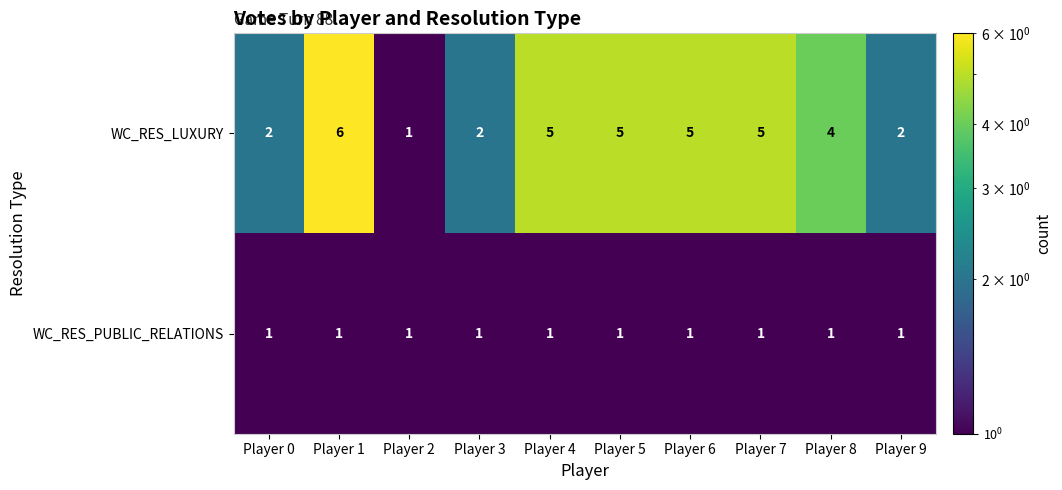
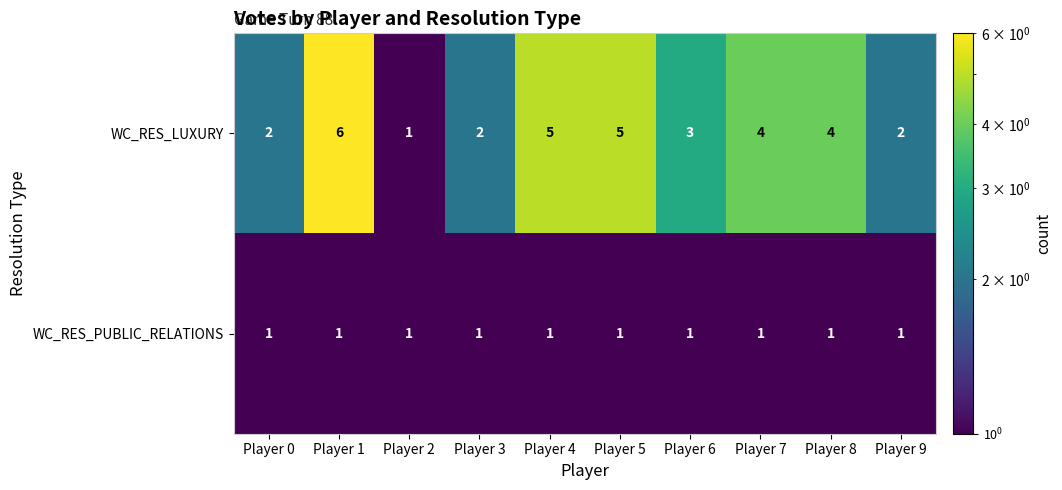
  {
    "WC_RES_LUXURY": {
      "Player 0": 2,
      "Player 1": 6,
      "Player 2": 1,
      "Player 3": 2,
      "Player 4": 5,
      "Player 5": 5,
-     "Player 6": 5,
-     "Player 7": 5,
+     "Player 6": 3,
+     "Player 7": 4,
      "Player 8": 4,
      "Player 9": 2
    },
    "WC_RES_PUBLIC_RELATIONS": {
      "Player 0": 1,
      "Player 1": 1,
      "Player 2": 1,
      "Player 3": 1,
      "Player 4": 1,
      "Player 5": 1,
      "Player 6": 1,
      "Player 7": 1,
      "Player 8": 1,
      "Player 9": 1
    }
  }
